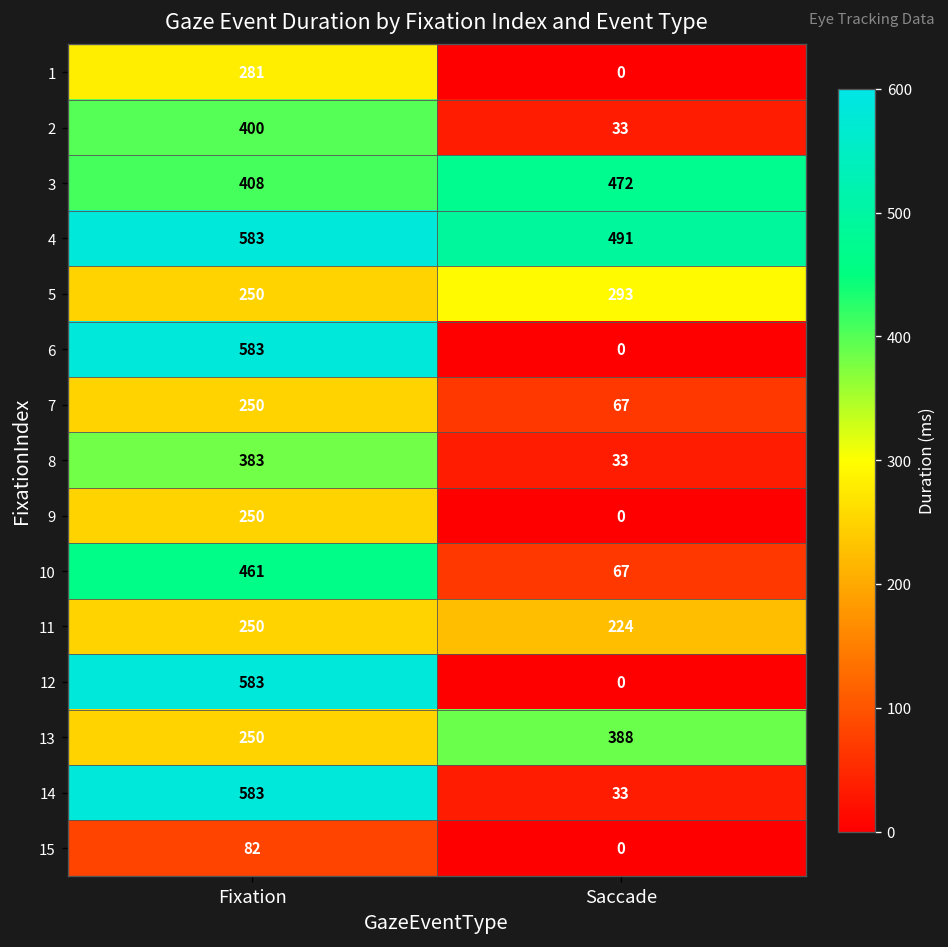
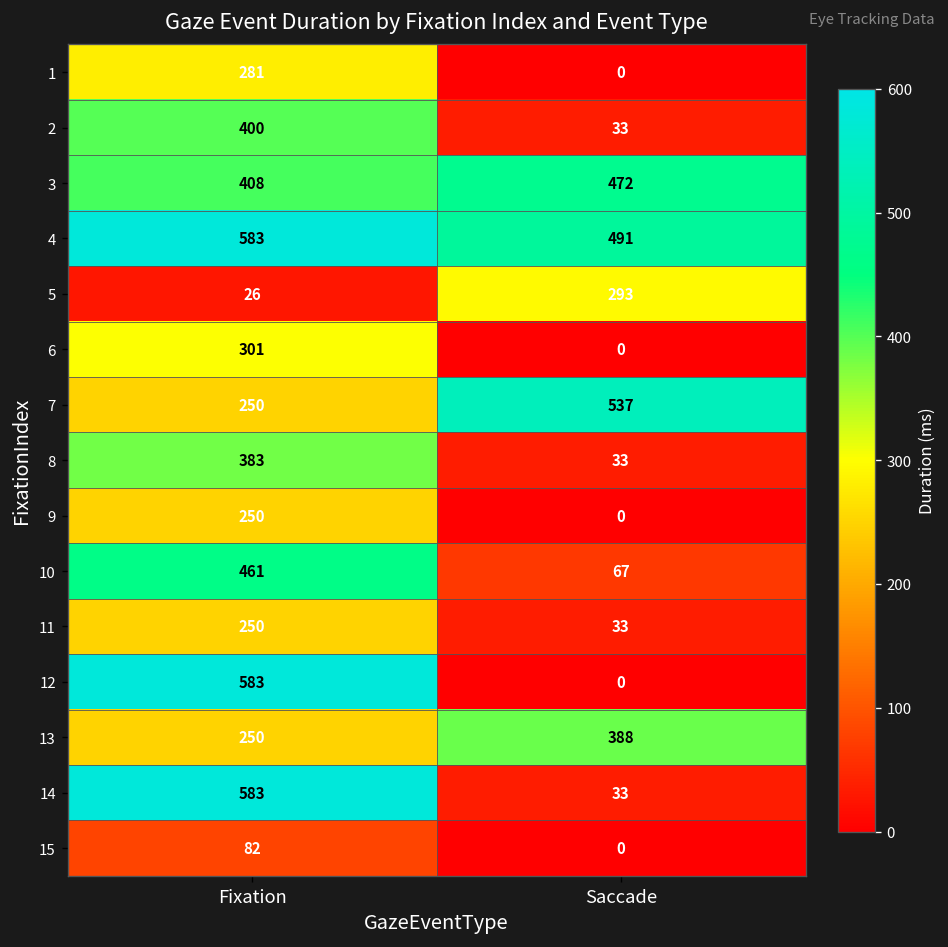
  {
    "1": {
      "Fixation": 281,
      "Saccade": 0
    },
    "2": {
      "Fixation": 400,
      "Saccade": 33
    },
    "3": {
      "Fixation": 408,
      "Saccade": 472
    },
    "4": {
      "Fixation": 583,
      "Saccade": 491
    },
    "5": {
-     "Fixation": 250,
+     "Fixation": 26,
      "Saccade": 293
    },
    "6": {
-     "Fixation": 583,
+     "Fixation": 301,
      "Saccade": 0
    },
    "7": {
      "Fixation": 250,
-     "Saccade": 67
+     "Saccade": 537
    },
    "8": {
      "Fixation": 383,
      "Saccade": 33
    },
    "9": {
      "Fixation": 250,
      "Saccade": 0
    },
    "10": {
      "Fixation": 461,
      "Saccade": 67
    },
    "11": {
      "Fixation": 250,
-     "Saccade": 224
+     "Saccade": 33
    },
    "12": {
      "Fixation": 583,
      "Saccade": 0
    },
    "13": {
      "Fixation": 250,
      "Saccade": 388
    },
    "14": {
      "Fixation": 583,
      "Saccade": 33
    },
    "15": {
      "Fixation": 82,
      "Saccade": 0
    }
  }
